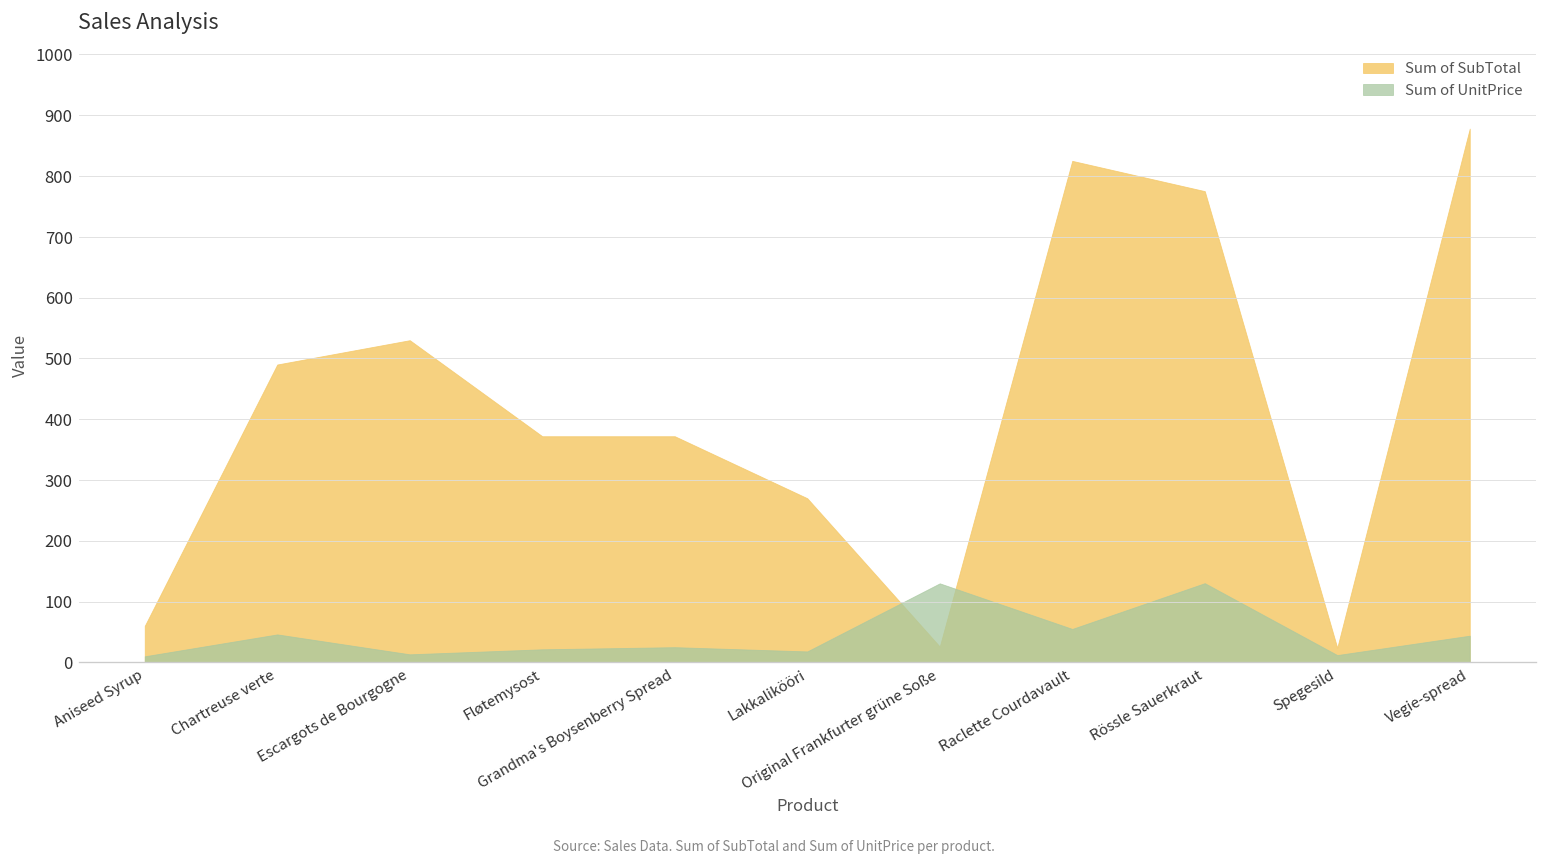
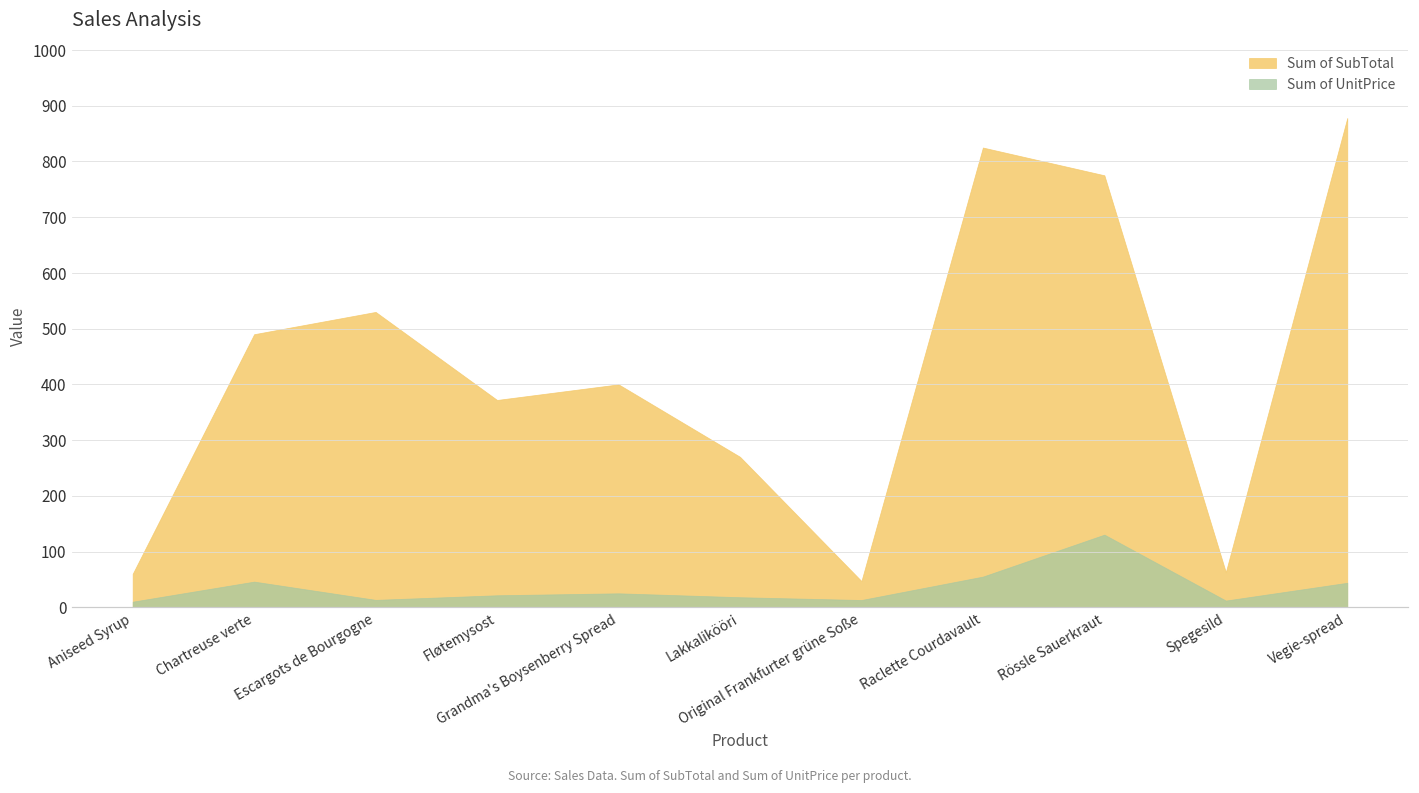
  {
    "Sum of SubTotal": {
      "Aniseed Syrup": 60,
      "Chartreuse verte": 490,
      "Escargots de Bourgogne": 530,
      "Fløtemysost": 370,
-     "Grandma's Boysenberry Spread": 370,
+     "Grandma's Boysenberry Spread": 400,
      "Lakkalikööri": 270,
-     "Original Frankfurter grüne Soße": 30,
+     "Original Frankfurter grüne Soße": 50,
      "Raclette Courdavault": 830,
      "Rössle Sauerkraut": 780,
-     "Spegesild": 20,
+     "Spegesild": 60,
      "Vegie-spread": 880
    },
    "Sum of UnitPrice": {
      "Aniseed Syrup": 10,
      "Chartreuse verte": 50,
      "Escargots de Bourgogne": 10,
      "Fløtemysost": 20,
      "Grandma's Boysenberry Spread": 30,
      "Lakkalikööri": 20,
-     "Original Frankfurter grüne Soße": 130,
+     "Original Frankfurter grüne Soße": 10,
      "Raclette Courdavault": 60,
      "Rössle Sauerkraut": 130,
      "Spegesild": 10,
      "Vegie-spread": 40
    }
  }
